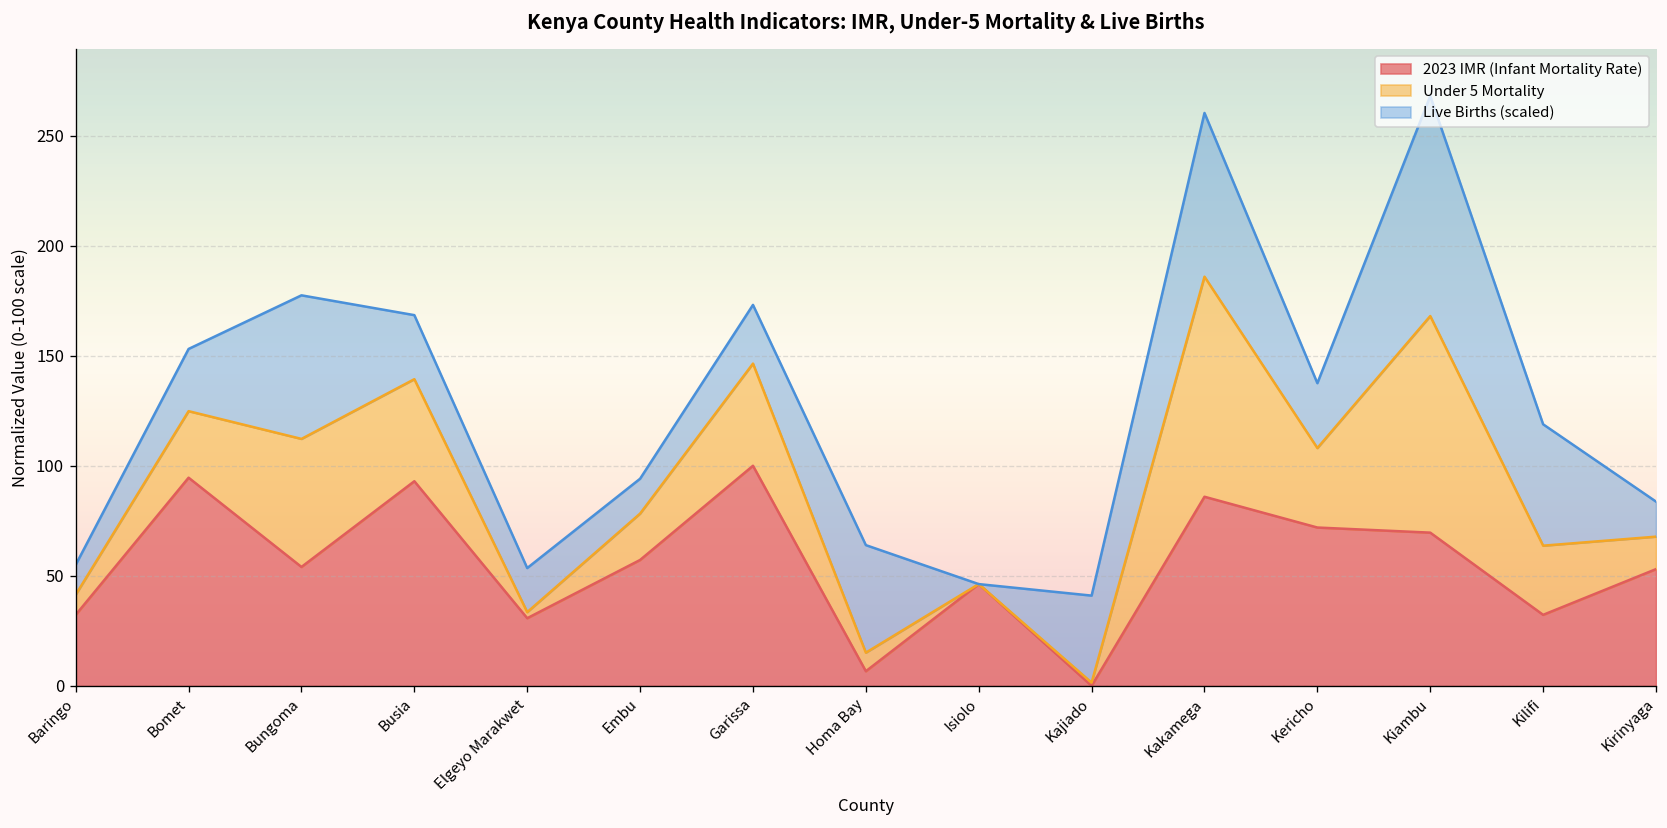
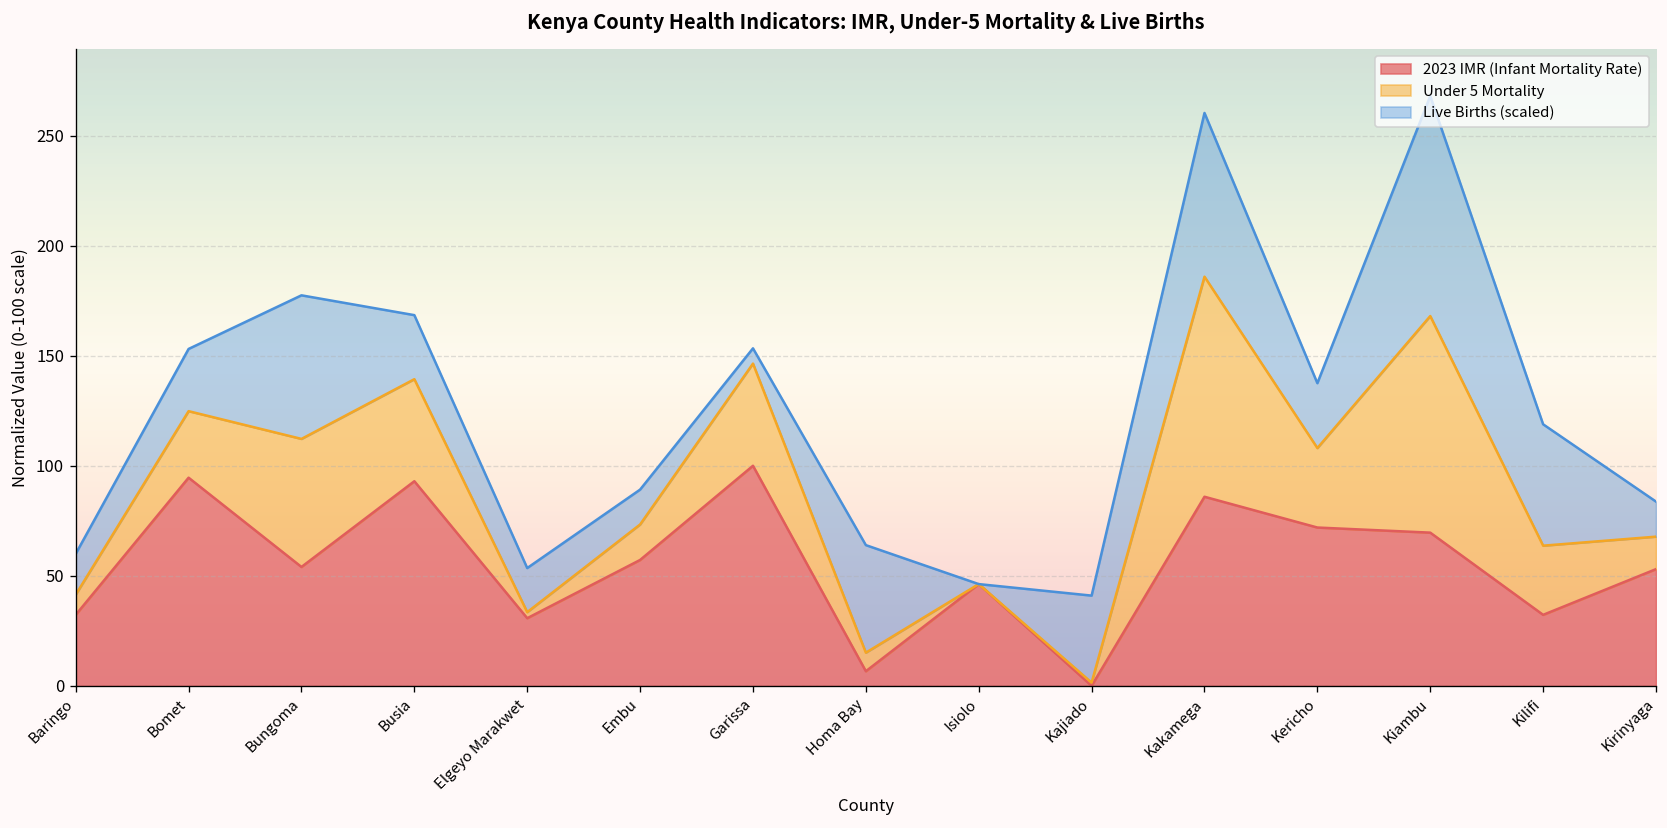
  {
    "2023 IMR (Infant Mortality Rate)": {
      "Baringo": 32,
      "Bomet": 95,
      "Bungoma": 54,
      "Busia": 93,
      "Elgeyo Marakwet": 31,
      "Embu": 57,
      "Garissa": 100,
      "Homa Bay": 7,
      "Kajiado": 0,
      "Kakamega": 86,
      "Kericho": 72,
      "Kiambu": 70,
      "Kilifi": 32,
      "Kirinyaga": 53
    },
    "Under 5 Mortality": {
      "Baringo": 9,
      "Bomet": 30,
      "Bungoma": 58,
      "Busia": 46,
      "Elgeyo Marakwet": 3,
-     "Embu": 21,
+     "Embu": 16,
      "Garissa": 46,
      "Homa Bay": 8,
      "Kajiado": 1,
      "Kakamega": 100,
      "Kericho": 36,
      "Kiambu": 98,
      "Kilifi": 31,
      "Kirinyaga": 15
    },
    "Live Births (scaled)": {
-     "Baringo": 14,
+     "Baringo": 19,
      "Bomet": 28,
      "Bungoma": 65,
      "Busia": 29,
      "Elgeyo Marakwet": 20,
      "Embu": 16,
-     "Garissa": 27,
+     "Garissa": 7,
      "Homa Bay": 49,
      "Kajiado": 40,
      "Kakamega": 74,
      "Kericho": 29,
      "Kilifi": 55,
      "Kirinyaga": 16
    }
  }
